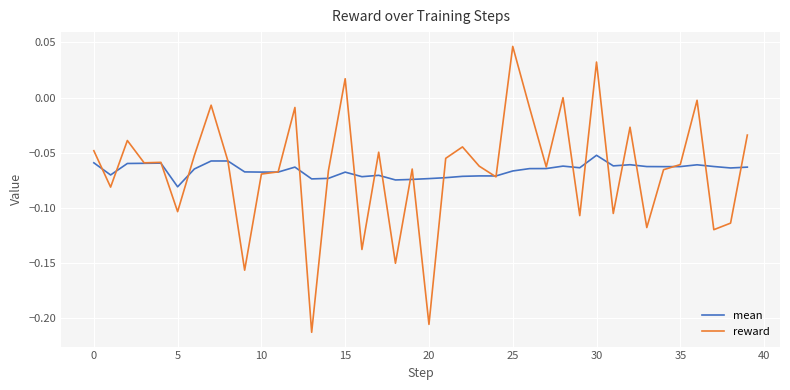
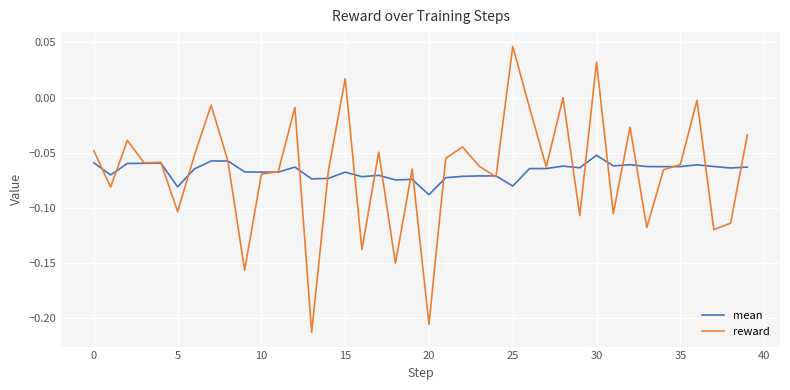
  {
    "mean": {
      "0": -0.059,
      "5": -0.081,
      "15": -0.067,
-     "20": -0.073,
-     "25": -0.066,
+     "20": -0.088,
+     "25": -0.080,
      "30": -0.052
    },
    "reward": {
      "0": -0.048,
      "5": -0.103,
      "15": 0.017,
      "20": -0.205,
      "25": 0.046,
      "30": 0.032
    }
  }
